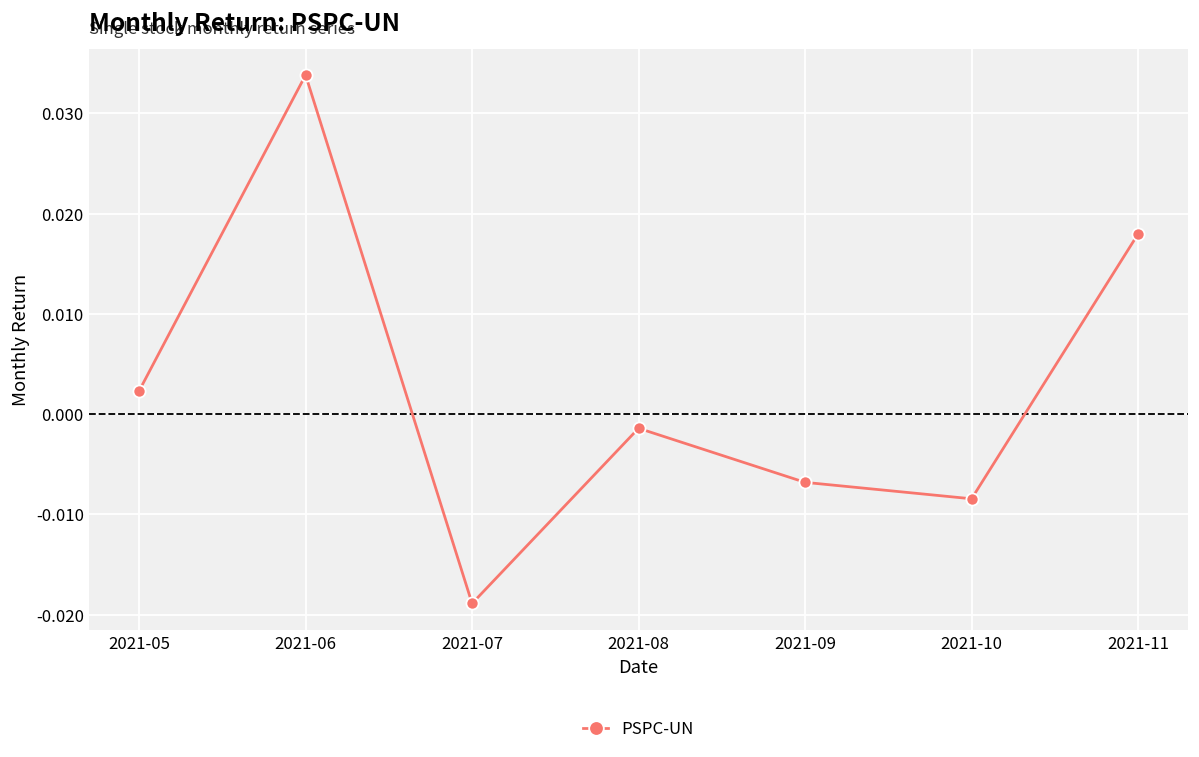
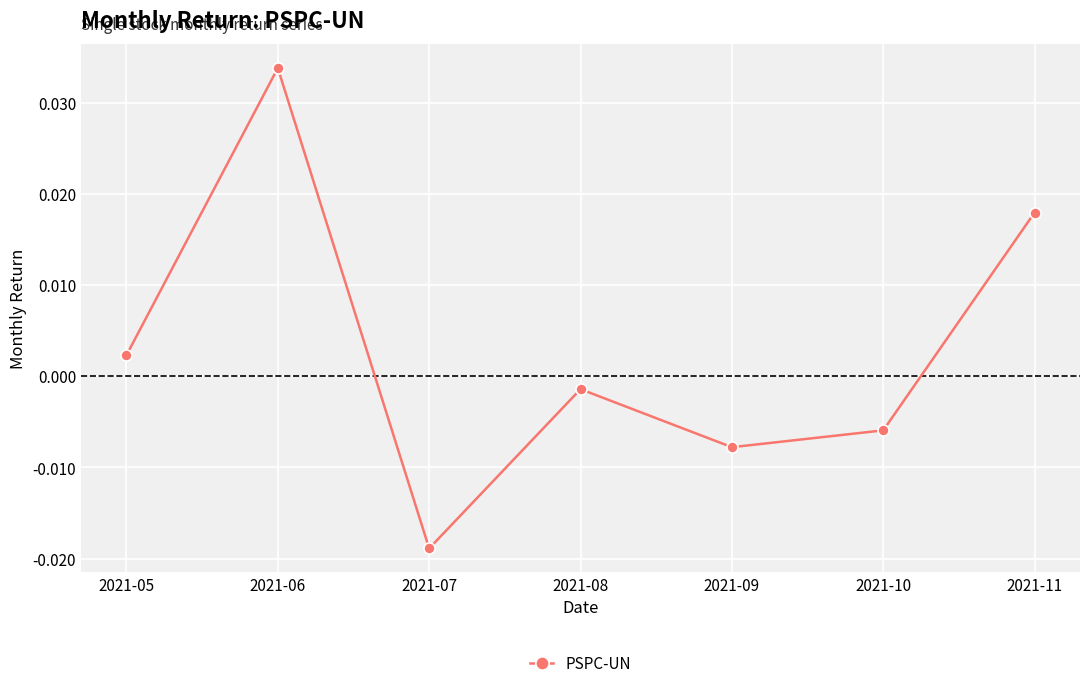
  {
    "2021-05": 0.002,
    "2021-06": 0.034,
    "2021-07": -0.019,
    "2021-08": -0.001,
-   "2021-09": -0.007,
-   "2021-10": -0.008,
+   "2021-09": -0.008,
+   "2021-10": -0.006,
    "2021-11": 0.018
  }
